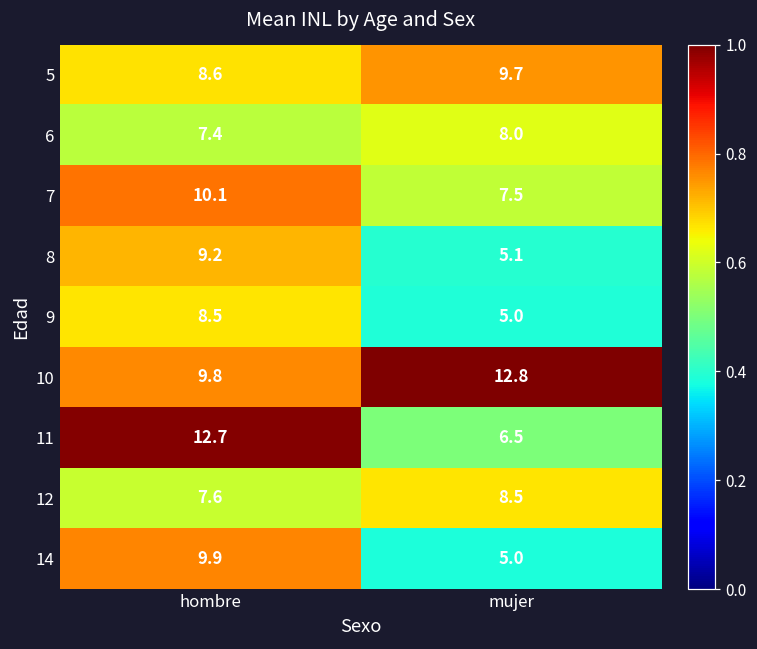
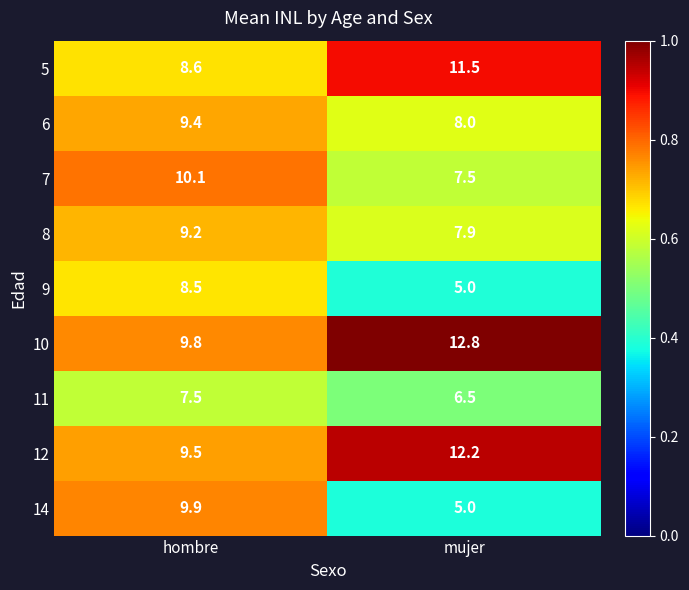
  {
    "5": {
      "hombre": 8.6,
-     "mujer": 9.7
+     "mujer": 11.5
    },
    "6": {
-     "hombre": 7.4,
+     "hombre": 9.4,
      "mujer": 8.0
    },
    "7": {
      "hombre": 10.1,
      "mujer": 7.5
    },
    "8": {
      "hombre": 9.2,
-     "mujer": 5.1
+     "mujer": 7.9
    },
    "9": {
      "hombre": 8.5,
      "mujer": 5.0
    },
    "10": {
      "hombre": 9.8,
      "mujer": 12.8
    },
    "11": {
-     "hombre": 12.7,
+     "hombre": 7.5,
      "mujer": 6.5
    },
    "12": {
-     "hombre": 7.6,
-     "mujer": 8.5
+     "hombre": 9.5,
+     "mujer": 12.2
    },
    "14": {
      "hombre": 9.9,
      "mujer": 5.0
    }
  }
